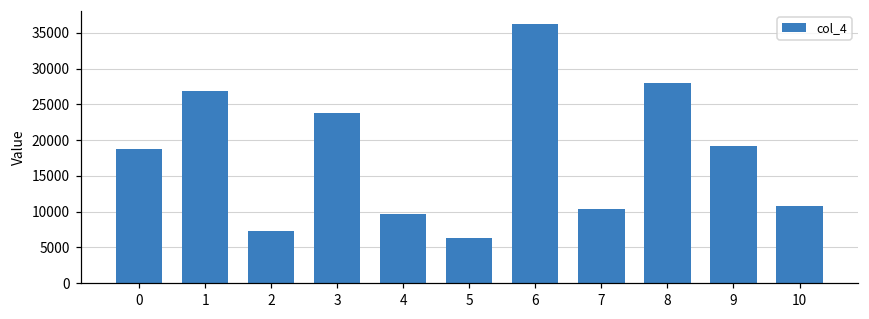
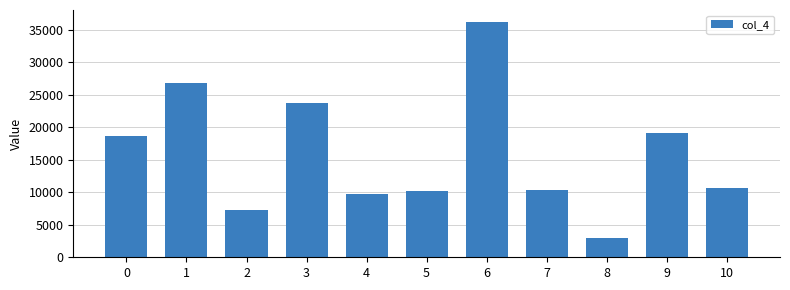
  {
    "0": 19000,
    "1": 27000,
    "2": 7000,
    "3": 24000,
    "4": 10000,
-   "5": 6000,
+   "5": 10000,
    "6": 36000,
    "7": 10000,
-   "8": 28000,
+   "8": 3000,
    "9": 19000,
    "10": 11000
  }
